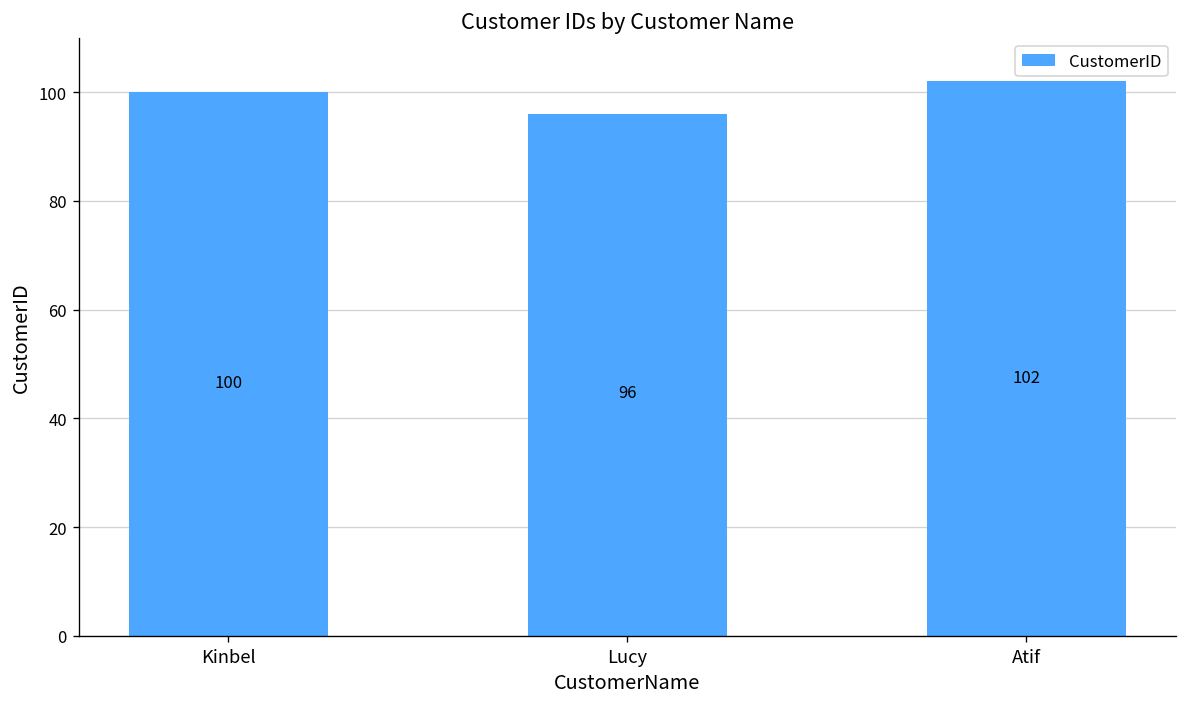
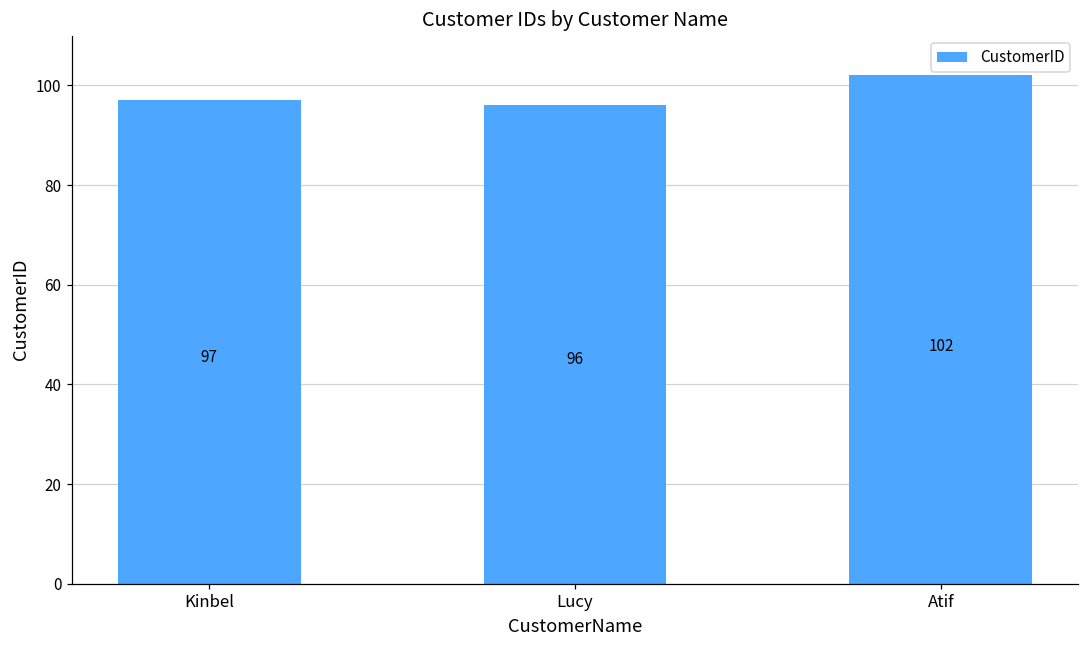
  {
-   "Kinbel": 100,
+   "Kinbel": 97,
    "Lucy": 96,
    "Atif": 102
  }
